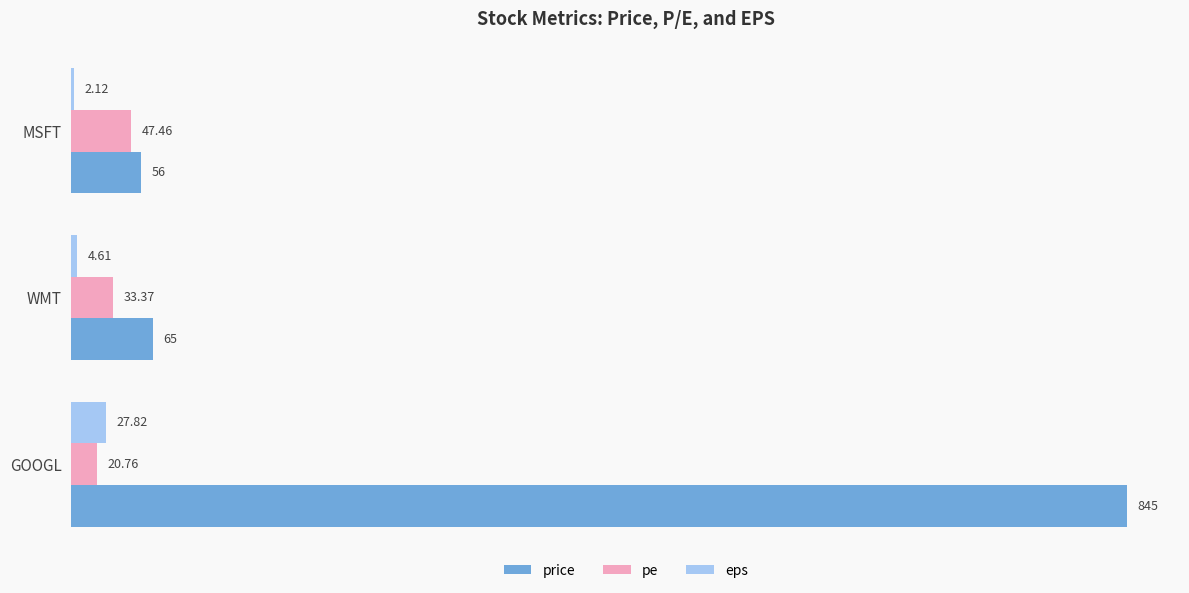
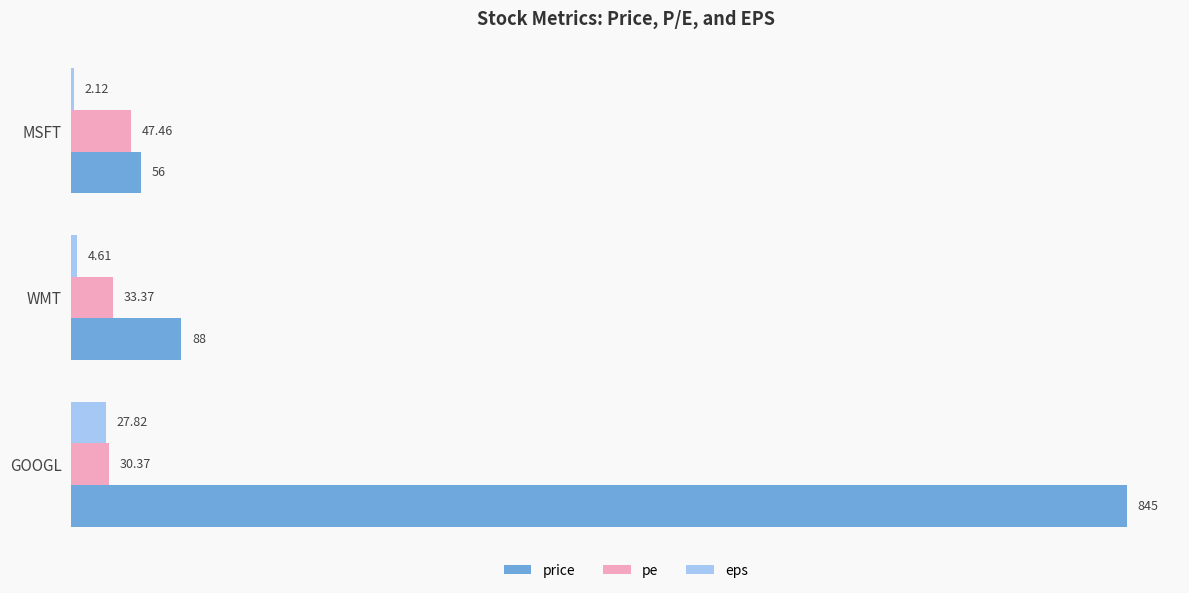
  {
    "price": {
      "MSFT": 56,
-     "WMT": 65,
+     "WMT": 88,
      "GOOGL": 845
    },
    "pe": {
      "MSFT": 47.46,
      "WMT": 33.37,
-     "GOOGL": 20.76
+     "GOOGL": 30.37
    },
    "eps": {
      "MSFT": 2.12,
      "WMT": 4.61,
      "GOOGL": 27.82
    }
  }
